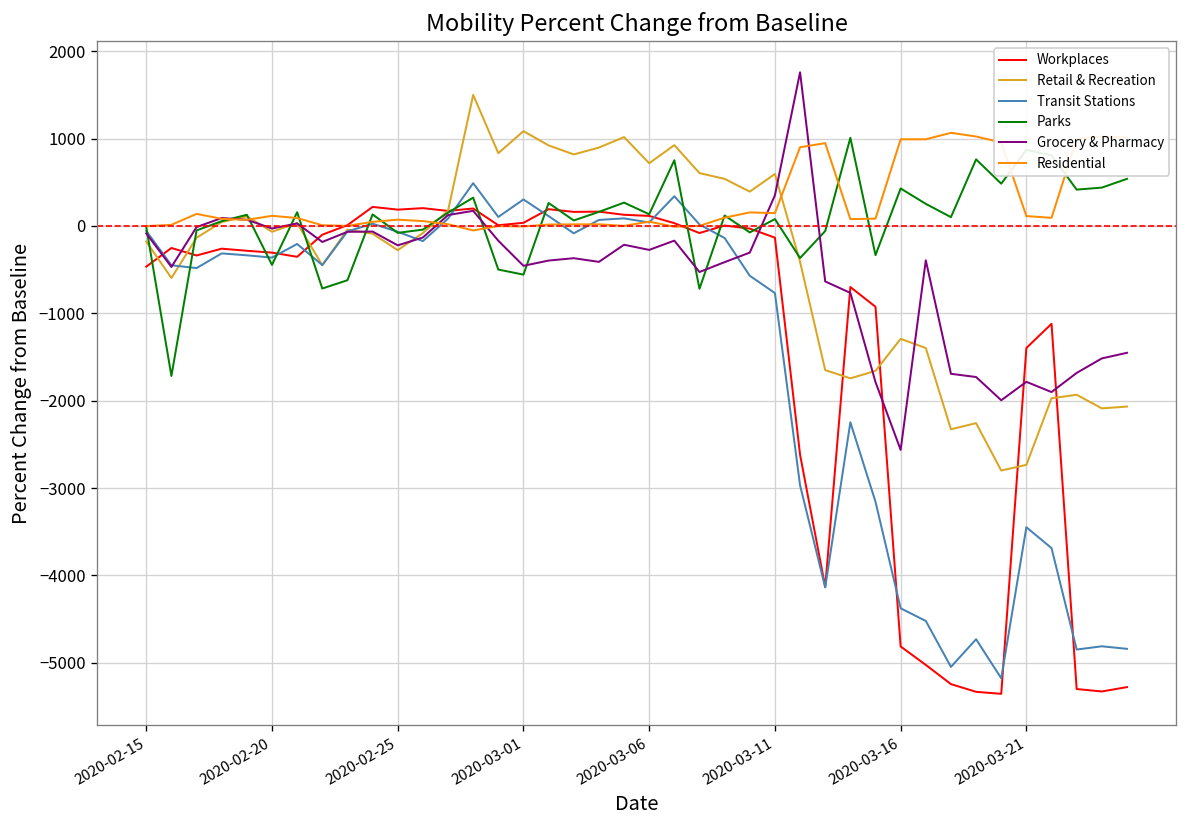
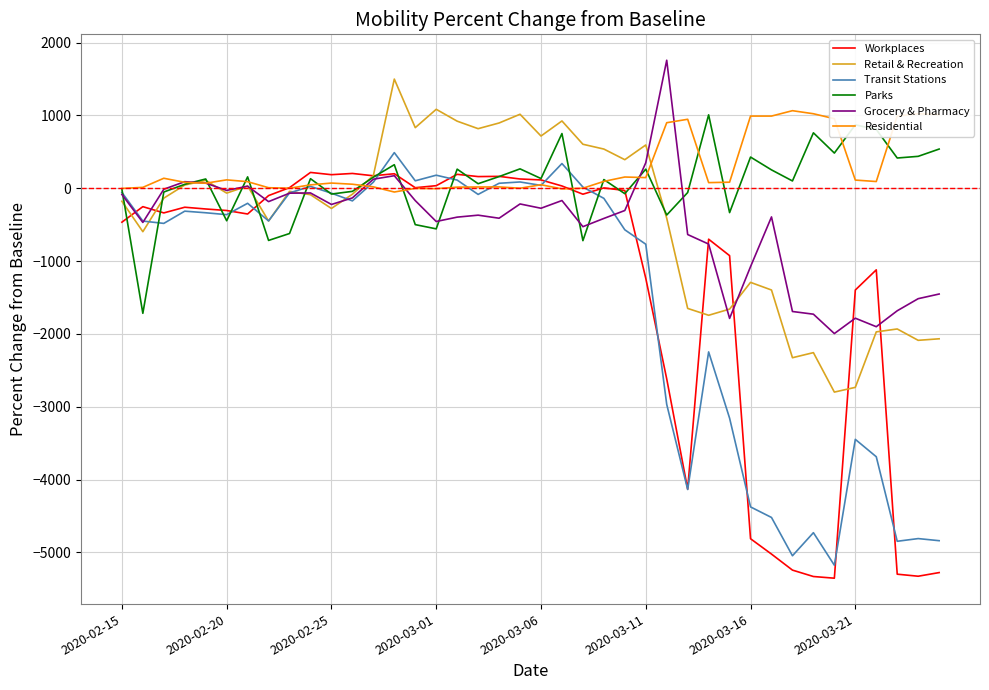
  {
    "Workplaces": {
      "2020-02-15": -500,
      "2020-02-20": -300,
      "2020-02-25": 200,
      "2020-03-01": 0,
-     "2020-03-11": -100,
+     "2020-03-11": -1200,
      "2020-03-16": -4800,
      "2020-03-21": -1400
    },
    "Transit Stations": {
      "2020-02-20": -400,
-     "2020-03-01": 300,
+     "2020-03-01": 200,
      "2020-03-11": -800,
      "2020-03-16": -4400,
      "2020-03-21": -3400
    },
    "Parks": {
      "2020-02-20": -400,
      "2020-03-01": -600,
-     "2020-03-11": 100,
+     "2020-03-11": 300,
      "2020-03-16": 400
    },
    "Grocery & Pharmacy": {
      "2020-02-20": 0,
      "2020-02-25": -200,
      "2020-03-01": -500,
      "2020-03-06": -300,
      "2020-03-11": 400,
-     "2020-03-16": -2600,
+     "2020-03-16": -1100,
      "2020-03-21": -1800
    }
  }
